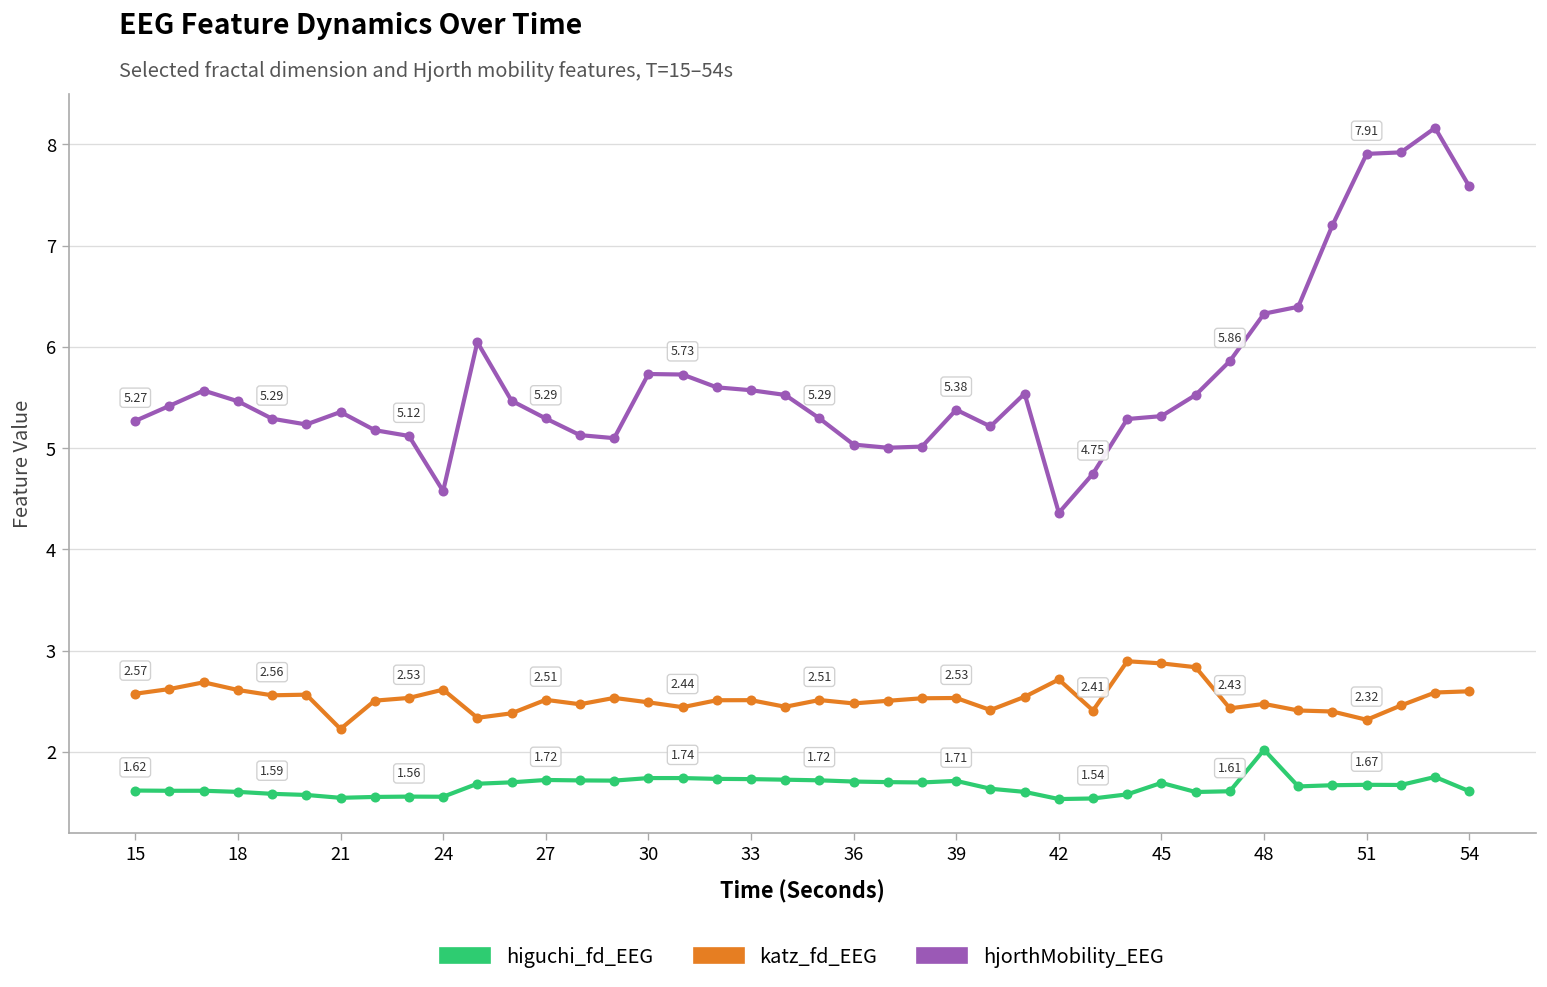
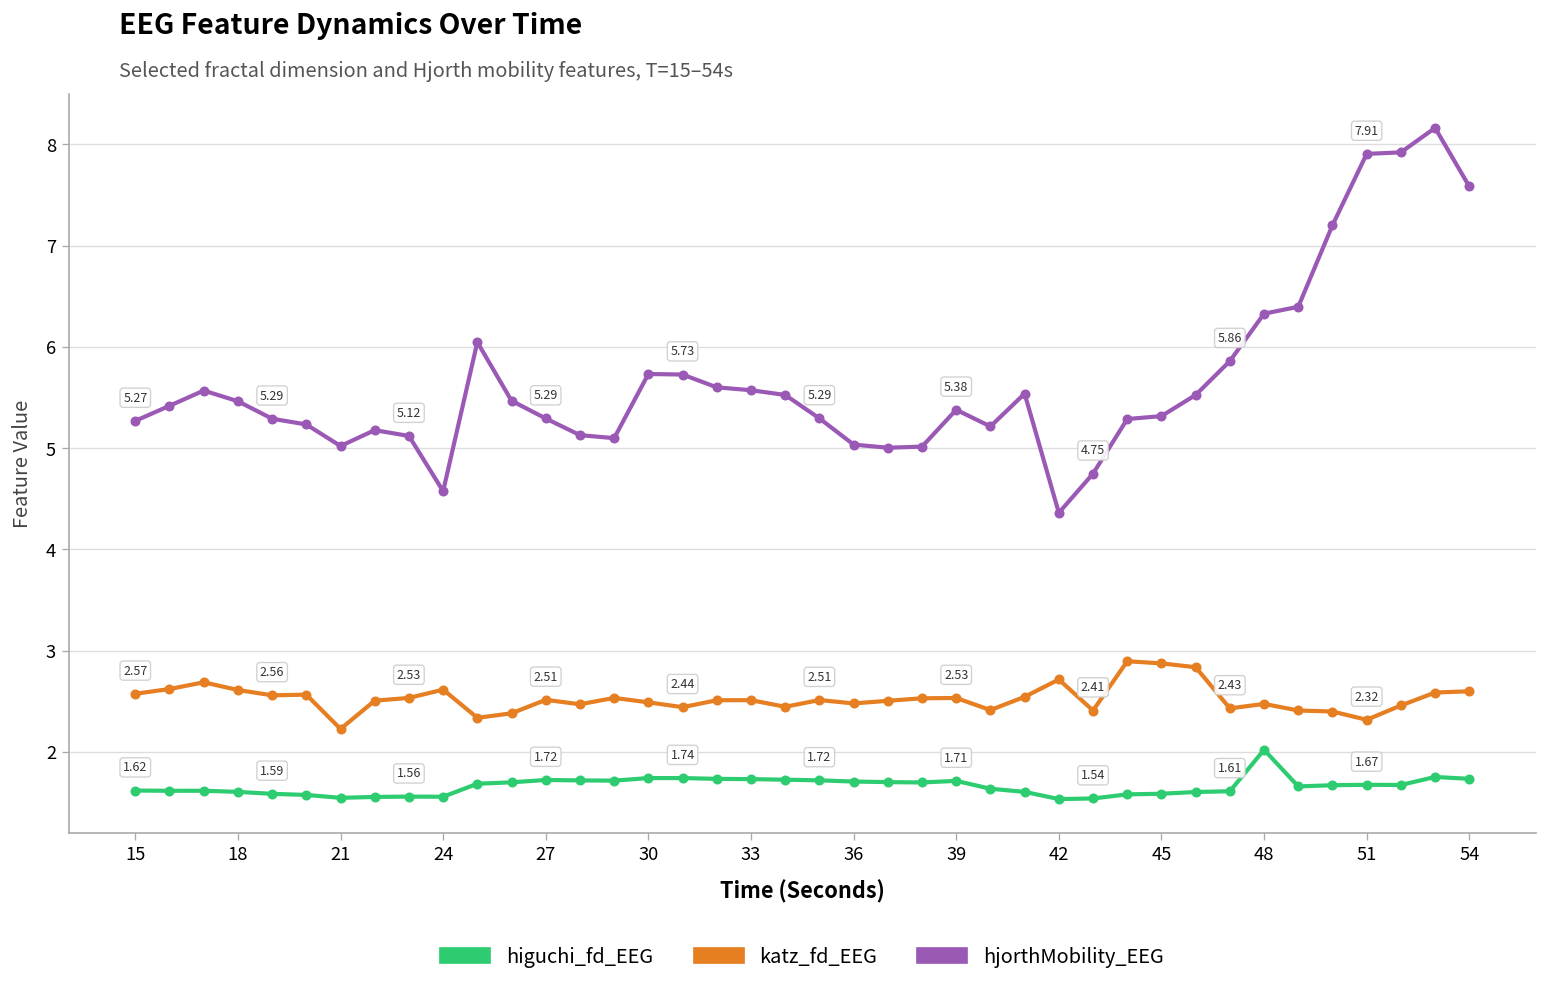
  {
    "higuchi_fd_EEG": {
      "18": 1.6,
      "21": 1.5,
      "33": 1.7,
      "36": 1.7,
      "42": 1.5,
-     "45": 1.7,
+     "45": 1.6,
      "48": 2.0,
-     "54": 1.6
+     "54": 1.7
    },
    "katz_fd_EEG": {
      "18": 2.6,
      "21": 2.2,
      "24": 2.6,
      "30": 2.5,
      "33": 2.5,
      "36": 2.5,
      "42": 2.7,
      "45": 2.9,
      "48": 2.5,
      "54": 2.6
    },
    "hjorthMobility_EEG": {
      "18": 5.5,
-     "21": 5.4,
+     "21": 5.0,
      "24": 4.6,
      "33": 5.6,
      "36": 5.0,
      "42": 4.4,
      "45": 5.3,
      "48": 6.3,
      "54": 7.6
    }
  }
